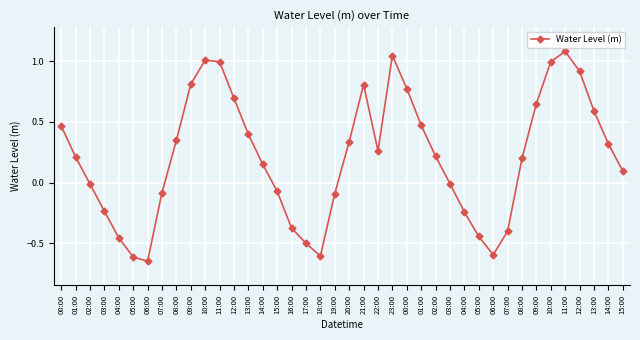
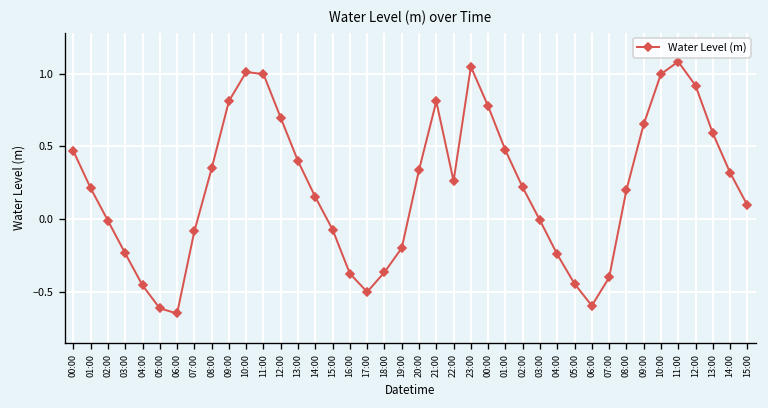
  {
    "16:00": -0.38,
    "17:00": -0.50,
-   "18:00": -0.61,
-   "19:00": -0.09,
+   "18:00": -0.37,
+   "19:00": -0.20,
    "20:00": 0.34,
    "21:00": 0.81,
    "22:00": 0.26,
    "23:00": 1.05
  }
